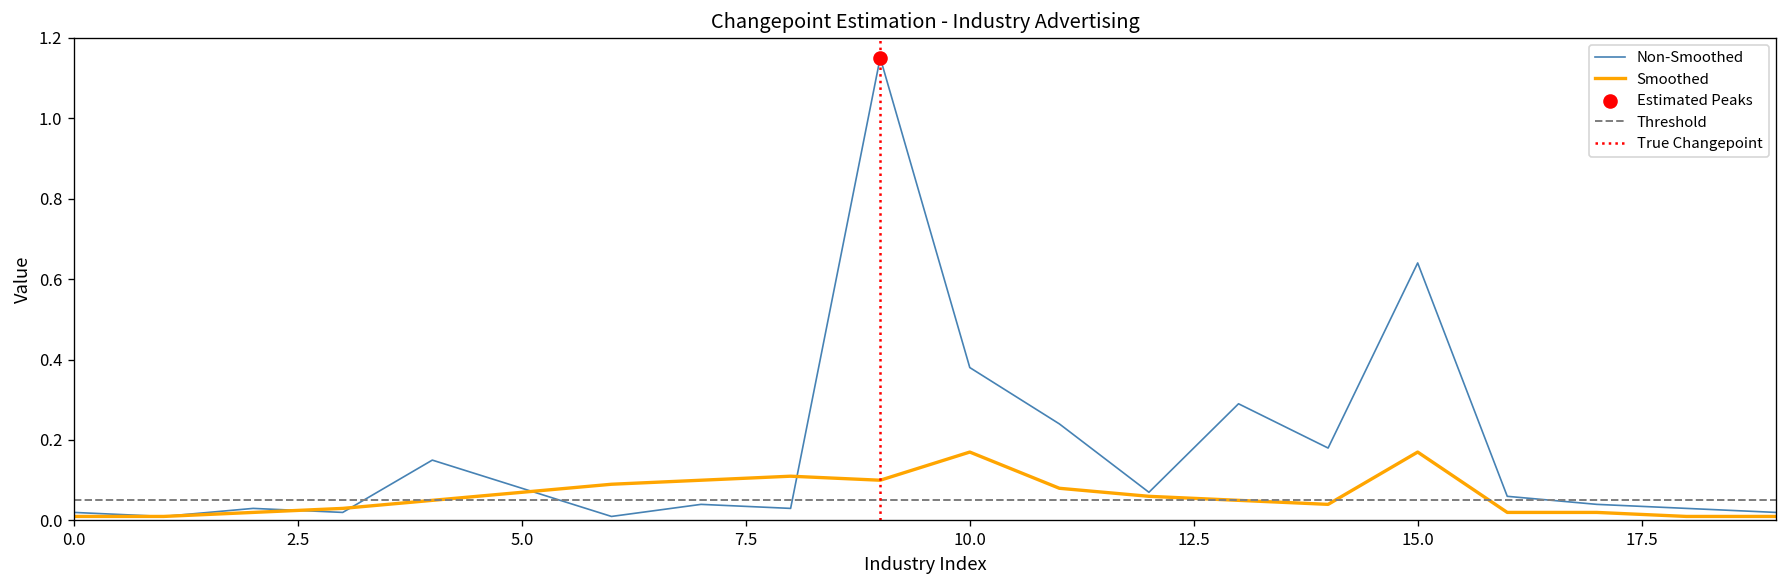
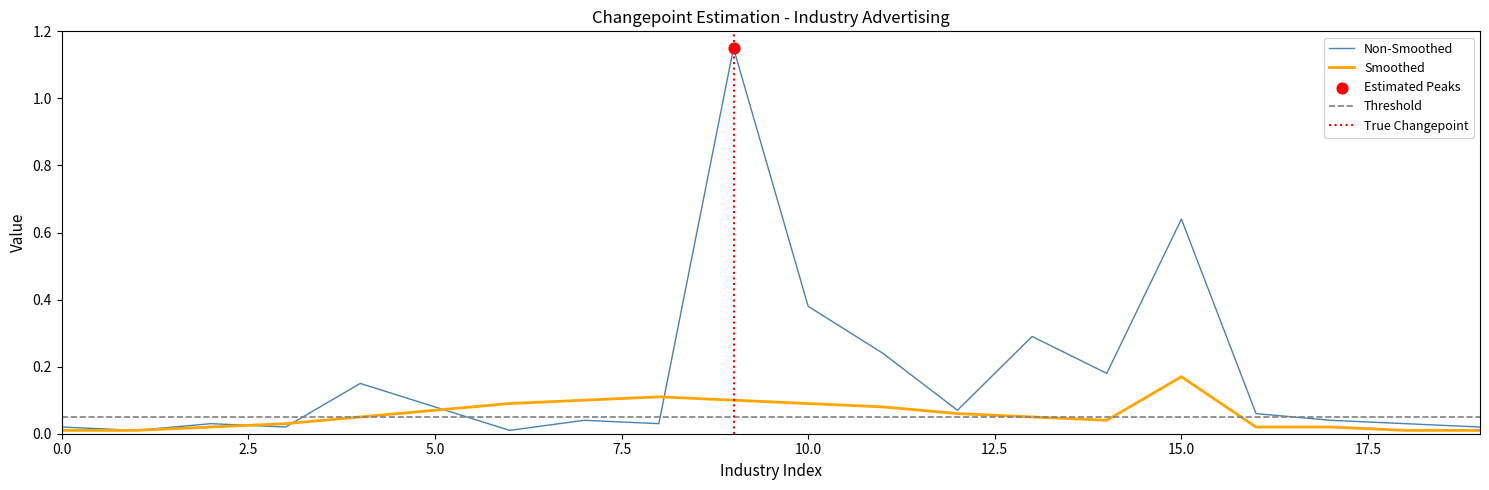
  {
    "Non-Smoothed": {
      "0.0": 0.02,
      "5.0": 0.08,
      "10.0": 0.38,
      "15.0": 0.64
    },
    "Smoothed": {
      "0.0": 0.01,
      "5.0": 0.07,
-     "10.0": 0.17,
+     "10.0": 0.09,
      "15.0": 0.17
    }
  }
